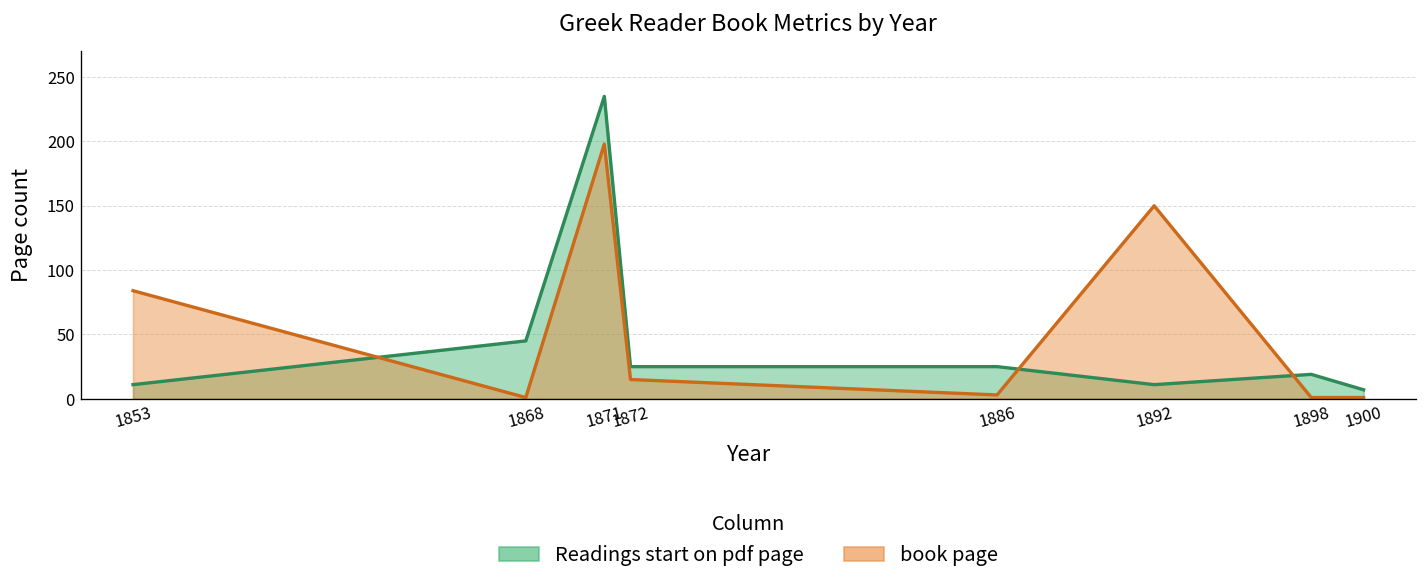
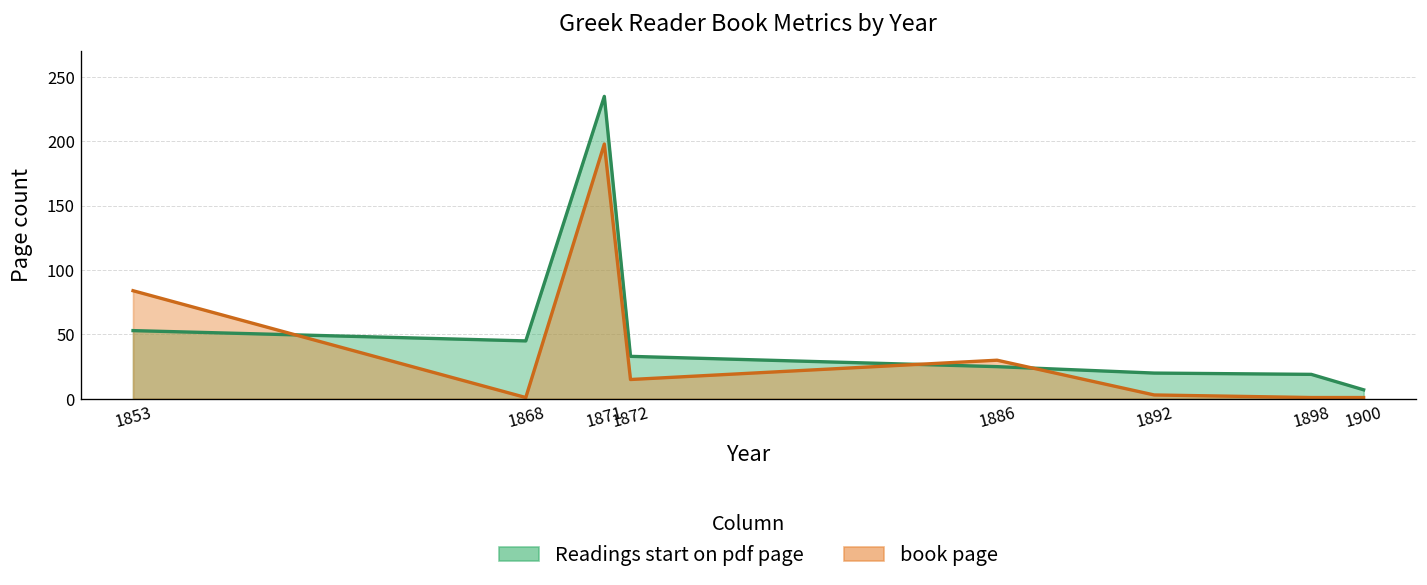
  {
    "Readings start on pdf page": {
-     "1853": 11,
+     "1853": 53,
      "1868": 45,
      "1871": 235,
-     "1872": 25,
+     "1872": 33,
      "1886": 25,
-     "1892": 11,
+     "1892": 20,
      "1898": 19,
      "1900": 7
    },
    "book page": {
      "1853": 84,
      "1868": 1,
      "1871": 198,
      "1872": 15,
-     "1886": 3,
-     "1892": 150,
+     "1886": 30,
+     "1892": 3,
      "1898": 1,
      "1900": 1
    }
  }
